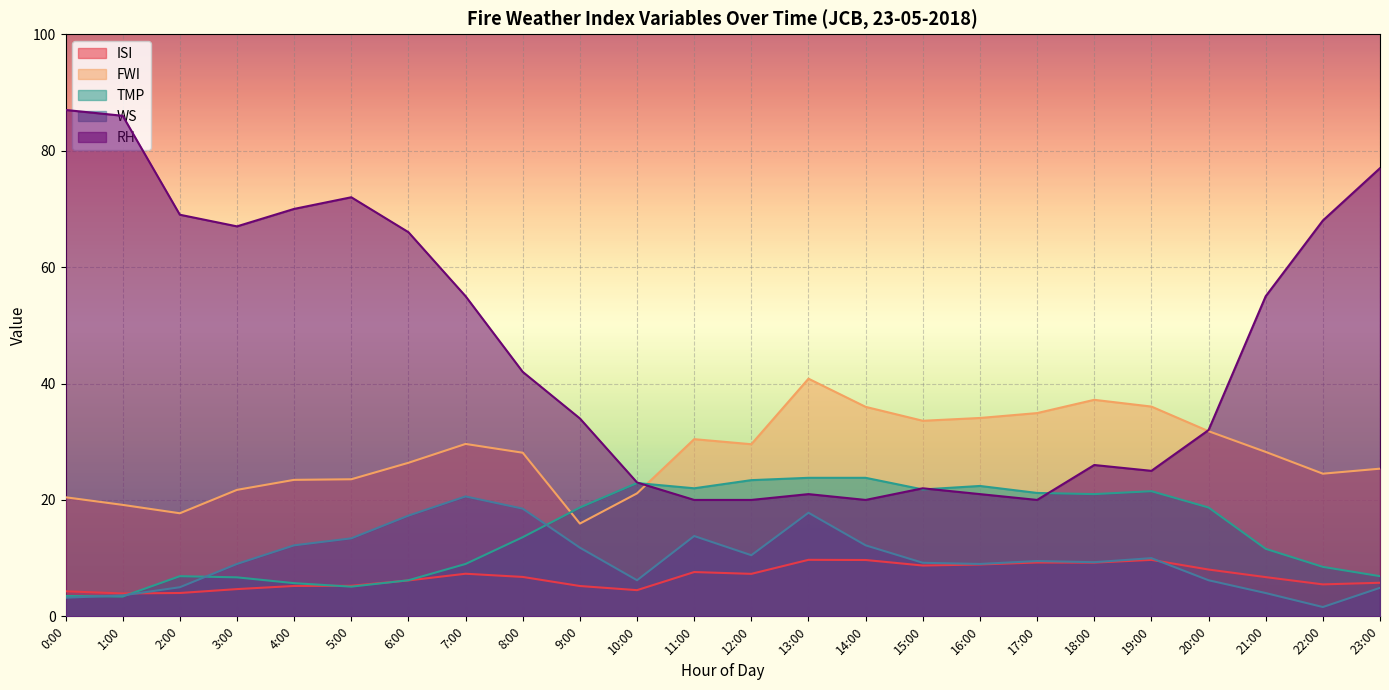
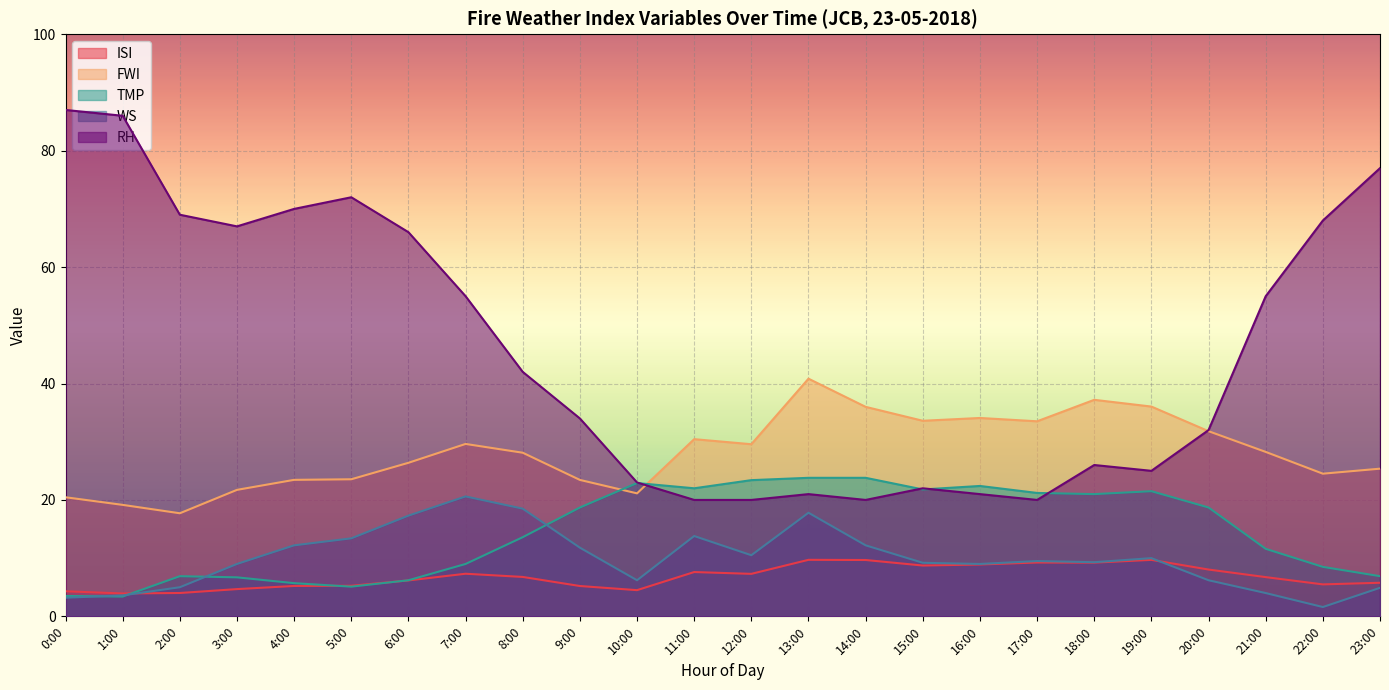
  {
    "ISI": {
      "0:00": 4,
      "2:00": 4,
      "3:00": 5,
      "4:00": 5,
      "7:00": 7,
      "8:00": 7,
      "9:00": 5,
      "10:00": 5,
      "11:00": 8,
      "12:00": 7,
      "13:00": 10,
      "14:00": 10,
      "15:00": 9,
      "20:00": 8,
      "21:00": 7,
      "22:00": 5,
      "23:00": 6
    },
    "FWI": {
      "0:00": 20,
      "1:00": 19,
      "2:00": 18,
      "3:00": 22,
      "4:00": 23,
      "5:00": 24,
      "6:00": 26,
      "7:00": 30,
      "8:00": 28,
-     "9:00": 16,
+     "9:00": 23,
      "10:00": 21,
      "11:00": 30,
      "12:00": 30,
      "13:00": 41,
      "14:00": 36,
      "15:00": 34,
      "16:00": 34,
-     "17:00": 35,
+     "17:00": 34,
      "18:00": 37,
      "19:00": 36,
      "21:00": 28,
      "22:00": 25,
      "23:00": 25
    },
    "RH": {
      "0:00": 87,
      "2:00": 69,
      "3:00": 67,
      "4:00": 70,
      "5:00": 72,
      "6:00": 66,
      "7:00": 55,
      "8:00": 42,
      "9:00": 34,
      "11:00": 20,
      "12:00": 20,
      "13:00": 21,
      "14:00": 20,
      "16:00": 21,
      "17:00": 20,
      "18:00": 26,
      "19:00": 25,
      "21:00": 55,
      "22:00": 68,
      "23:00": 77
    }
  }
